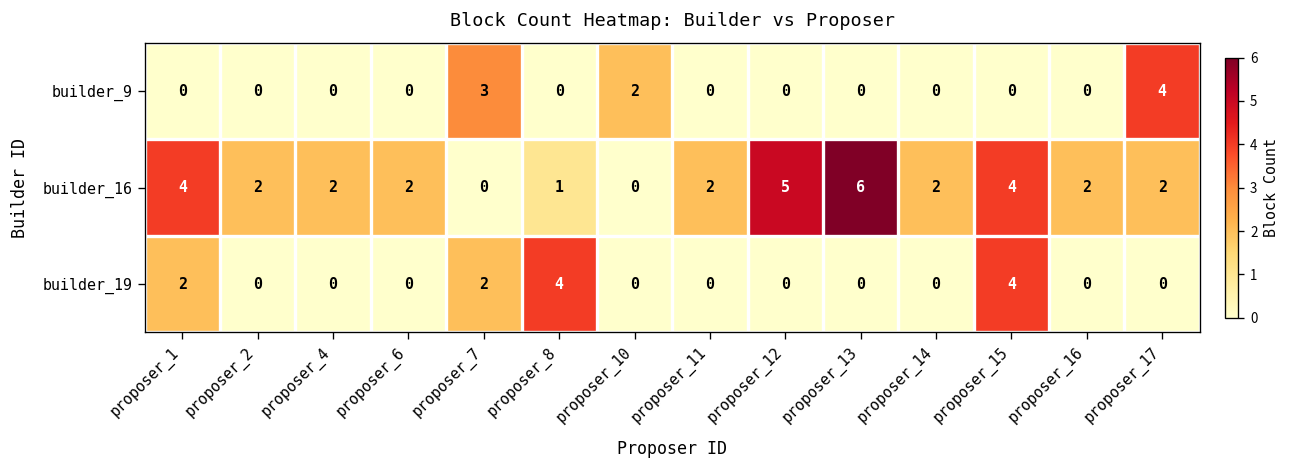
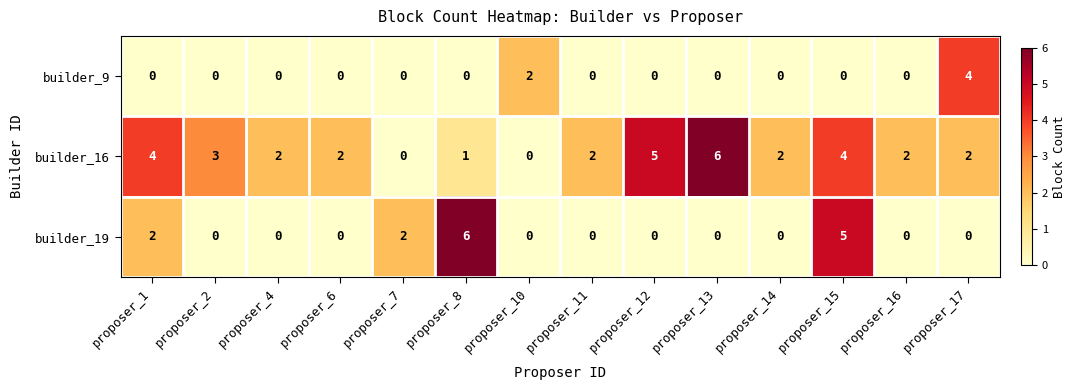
  {
    "builder_9": {
      "proposer_1": 0,
      "proposer_2": 0,
      "proposer_4": 0,
      "proposer_6": 0,
-     "proposer_7": 3,
+     "proposer_7": 0,
      "proposer_8": 0,
      "proposer_10": 2,
      "proposer_11": 0,
      "proposer_12": 0,
      "proposer_13": 0,
      "proposer_14": 0,
      "proposer_15": 0,
      "proposer_16": 0,
      "proposer_17": 4
    },
    "builder_16": {
      "proposer_1": 4,
-     "proposer_2": 2,
+     "proposer_2": 3,
      "proposer_4": 2,
      "proposer_6": 2,
      "proposer_7": 0,
      "proposer_8": 1,
      "proposer_10": 0,
      "proposer_11": 2,
      "proposer_12": 5,
      "proposer_13": 6,
      "proposer_14": 2,
      "proposer_15": 4,
      "proposer_16": 2,
      "proposer_17": 2
    },
    "builder_19": {
      "proposer_1": 2,
      "proposer_2": 0,
      "proposer_4": 0,
      "proposer_6": 0,
      "proposer_7": 2,
-     "proposer_8": 4,
+     "proposer_8": 6,
      "proposer_10": 0,
      "proposer_11": 0,
      "proposer_12": 0,
      "proposer_13": 0,
      "proposer_14": 0,
-     "proposer_15": 4,
+     "proposer_15": 5,
      "proposer_16": 0,
      "proposer_17": 0
    }
  }
